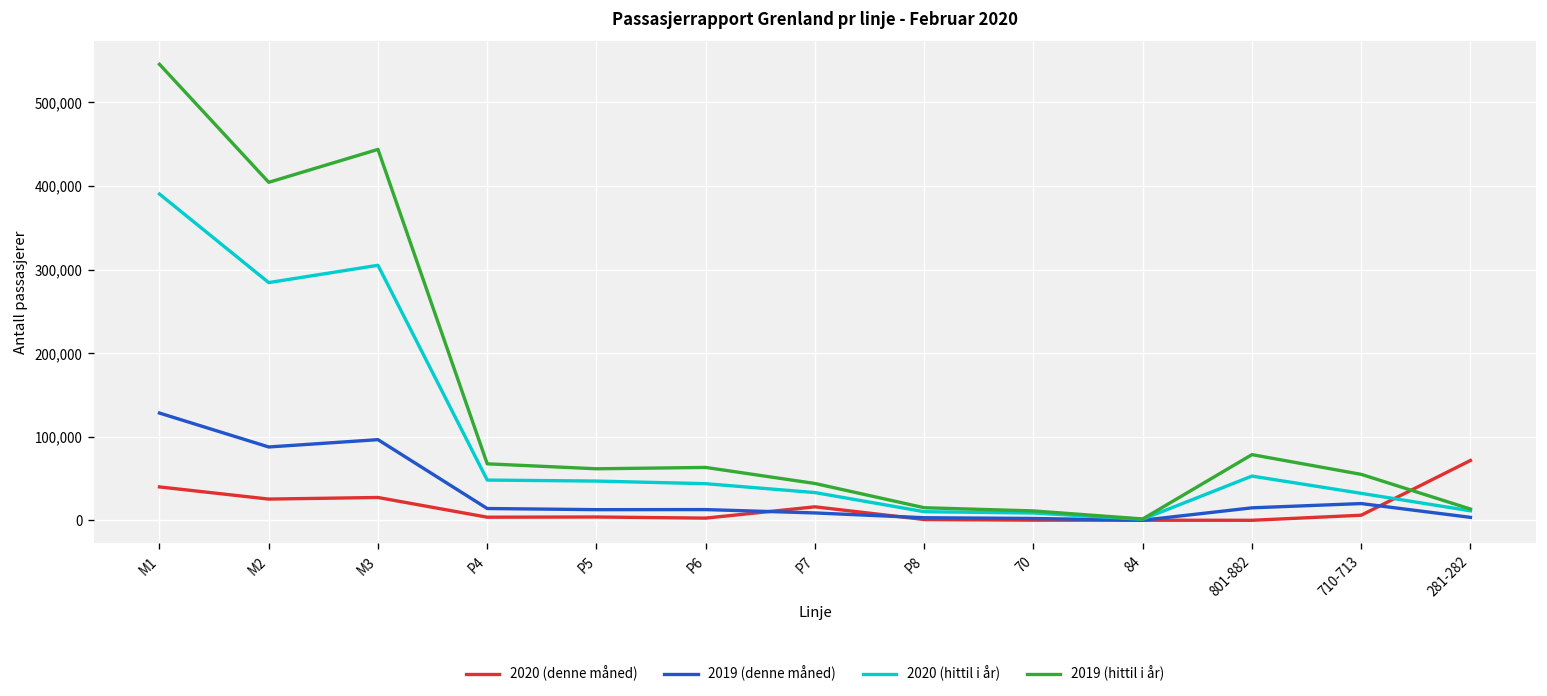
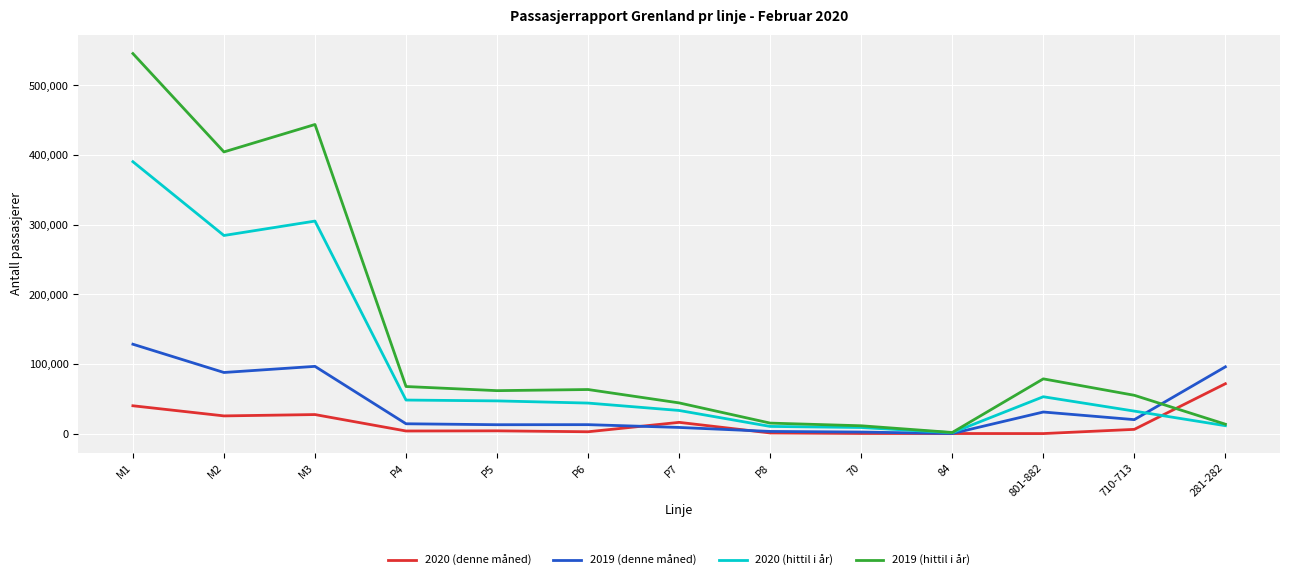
  {
    "2020 (denne måned)": {
      "M1": "40,000",
      "M2": "30,000",
      "M3": "30,000",
      "P4": "0",
      "P5": "0",
      "P6": "0",
      "P7": "20,000",
      "801-882": "0",
      "710-713": "10,000",
      "281-282": "70,000"
    },
    "2019 (denne måned)": {
      "M1": "130,000",
      "M2": "90,000",
      "M3": "100,000",
      "P4": "10,000",
      "P5": "10,000",
      "P6": "10,000",
      "P7": "10,000",
-     "801-882": "20,000",
+     "801-882": "30,000",
      "710-713": "20,000",
-     "281-282": "0"
+     "281-282": "100,000"
    },
    "2020 (hittil i år)": {
      "M1": "390,000",
      "M2": "280,000",
      "M3": "310,000",
      "P4": "50,000",
      "P5": "50,000",
      "P6": "40,000",
      "P7": "30,000",
      "P8": "10,000",
      "801-882": "50,000",
      "710-713": "30,000"
    },
    "2019 (hittil i år)": {
      "M1": "550,000",
      "M2": "400,000",
      "M3": "440,000",
      "P4": "70,000",
      "P5": "60,000",
      "P6": "60,000",
      "P7": "40,000",
      "P8": "20,000",
      "801-882": "80,000",
      "710-713": "60,000"
    }
  }
